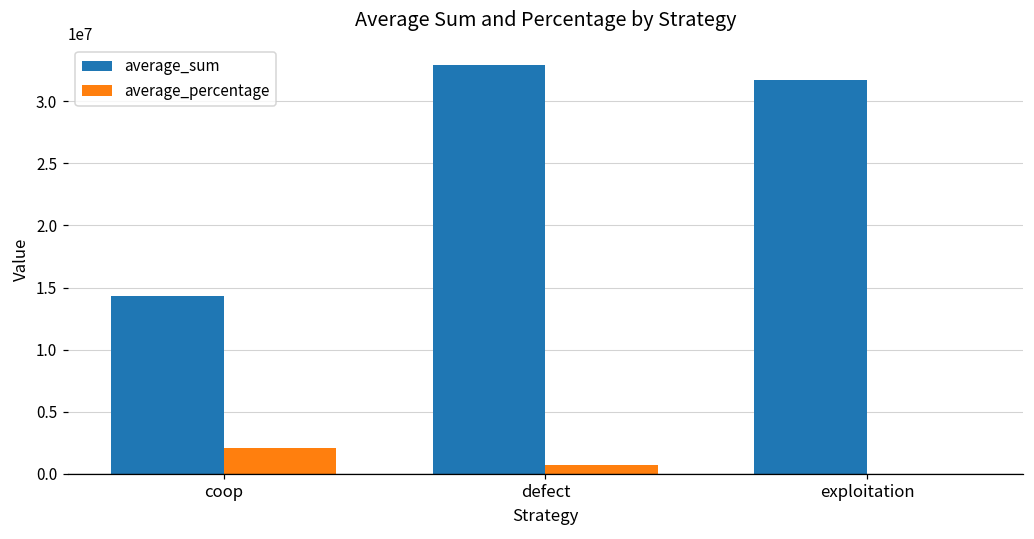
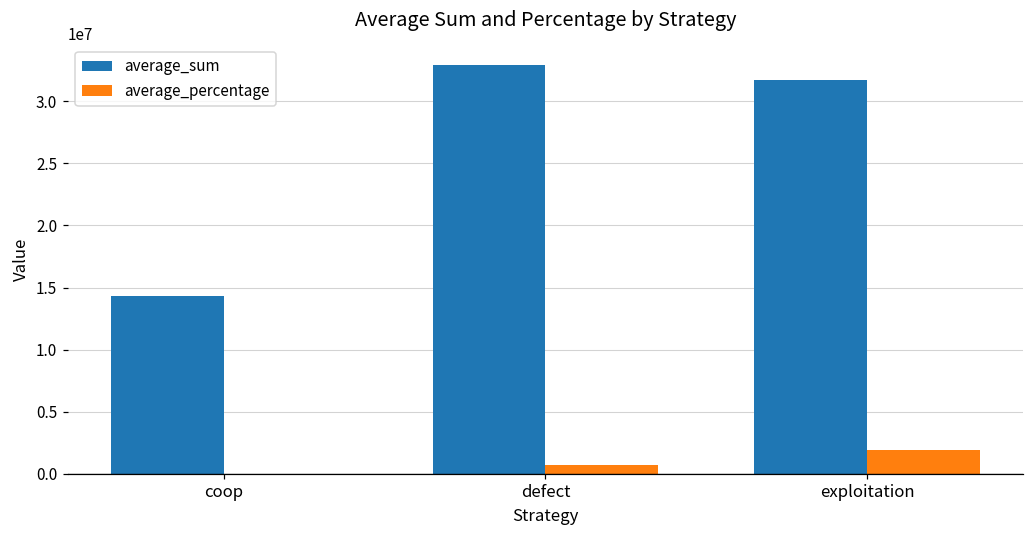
  {
    "average_sum": {
      "coop": 14300000,
      "defect": 32900000,
      "exploitation": 31700000
    },
    "average_percentage": {
-     "coop": 2100000,
+     "coop": 0,
      "defect": 700000,
-     "exploitation": 0
+     "exploitation": 1900000
    }
  }
